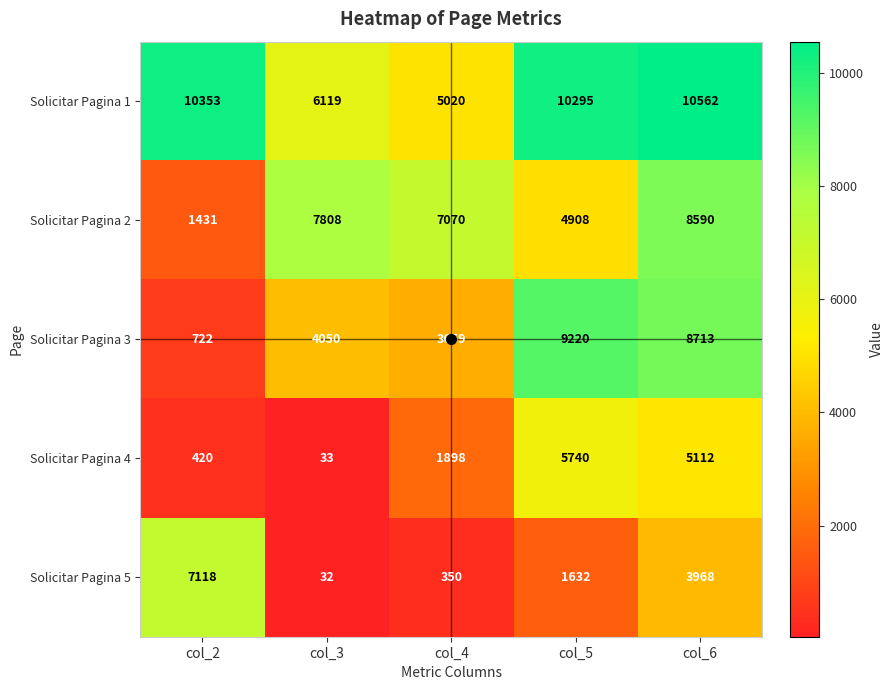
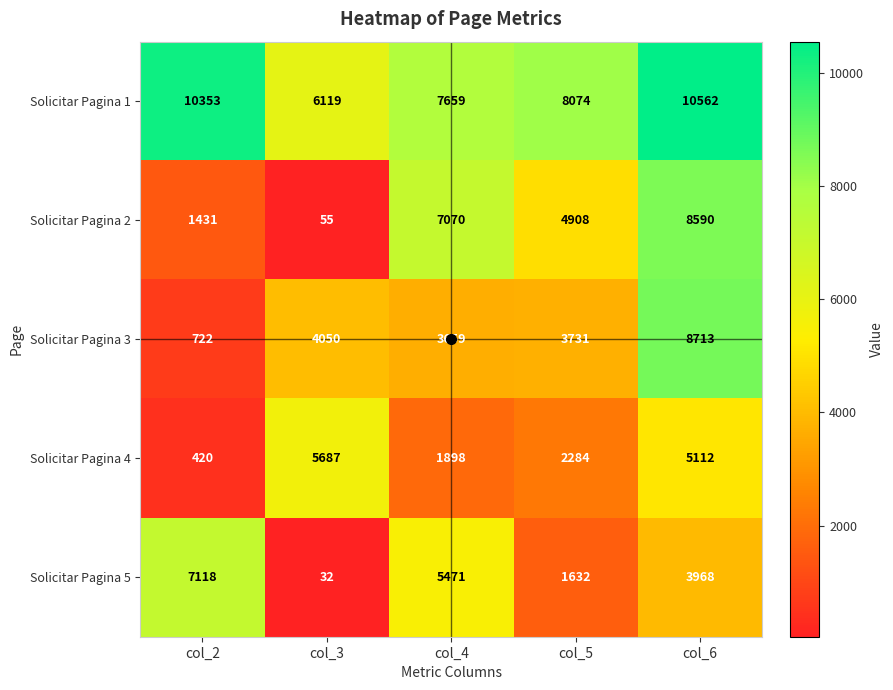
  {
    "Solicitar Pagina 1": {
      "col_2": 10353,
      "col_3": 6119,
-     "col_4": 5020,
-     "col_5": 10295,
+     "col_4": 7659,
+     "col_5": 8074,
      "col_6": 10562
    },
    "Solicitar Pagina 2": {
      "col_2": 1431,
-     "col_3": 7808,
+     "col_3": 55,
      "col_4": 7070,
      "col_5": 4908,
      "col_6": 8590
    },
    "Solicitar Pagina 3": {
      "col_2": 722,
      "col_3": 4050,
-     "col_5": 9220,
+     "col_5": 3731,
      "col_6": 8713
    },
    "Solicitar Pagina 4": {
      "col_2": 420,
-     "col_3": 33,
+     "col_3": 5687,
      "col_4": 1898,
-     "col_5": 5740,
+     "col_5": 2284,
      "col_6": 5112
    },
    "Solicitar Pagina 5": {
      "col_2": 7118,
      "col_3": 32,
-     "col_4": 350,
+     "col_4": 5471,
      "col_5": 1632,
      "col_6": 3968
    }
  }
